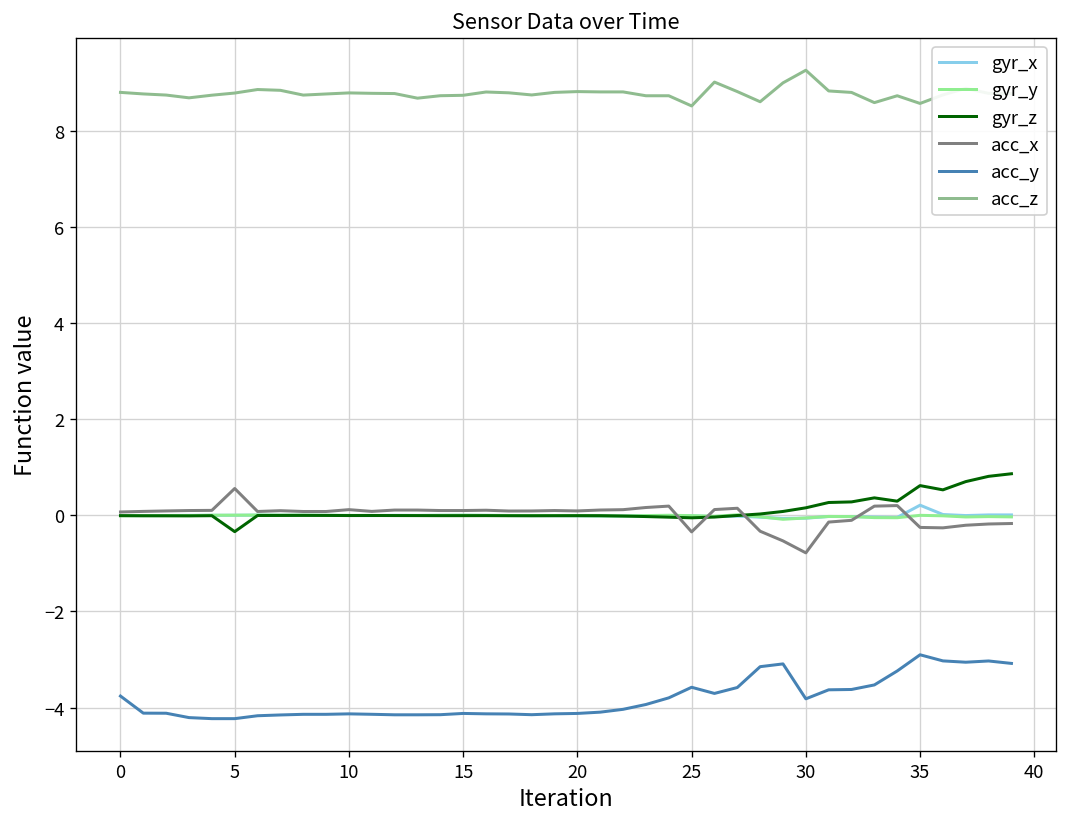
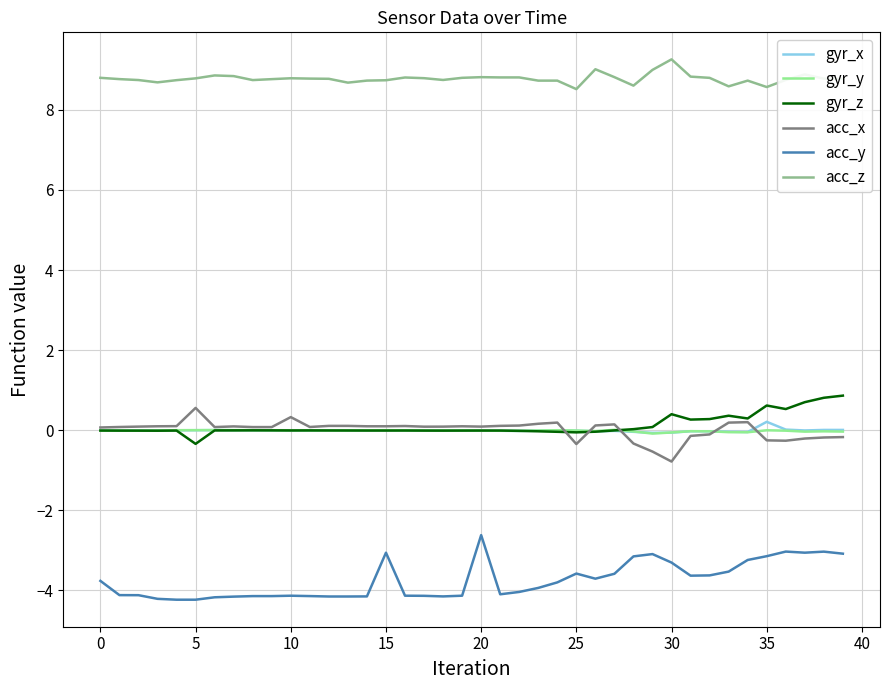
  {
    "gyr_x": {
      "35": 0.2
    },
    "gyr_z": {
      "5": -0.3,
-     "30": 0.2,
+     "30": 0.4,
      "35": 0.6
    },
    "acc_x": {
      "0": 0.1,
      "5": 0.6,
-     "10": 0.1,
+     "10": 0.3,
      "15": 0.1,
      "20": 0.1,
      "25": -0.3,
      "30": -0.8,
      "35": -0.3
    },
    "acc_y": {
      "0": -3.8,
      "5": -4.2,
      "10": -4.1,
-     "15": -4.1,
-     "20": -4.1,
+     "15": -3.1,
+     "20": -2.6,
      "25": -3.6,
-     "30": -3.8,
-     "35": -2.9
+     "30": -3.3,
+     "35": -3.1
    }
  }
